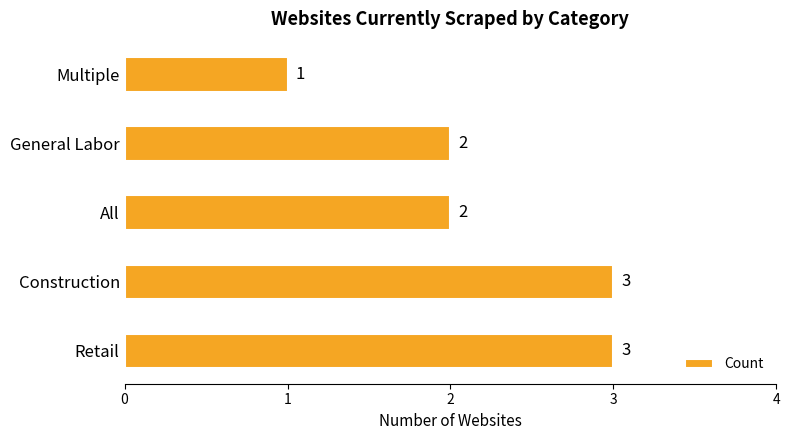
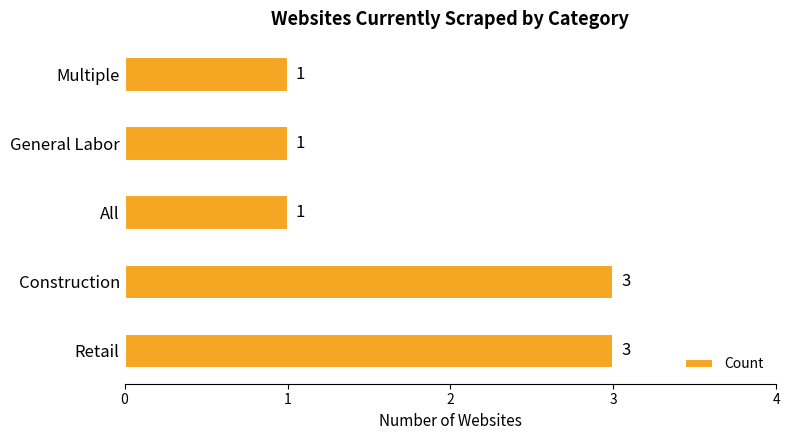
  {
    "Multiple": 1,
-   "General Labor": 2,
-   "All": 2,
+   "General Labor": 1,
+   "All": 1,
    "Construction": 3,
    "Retail": 3
  }
